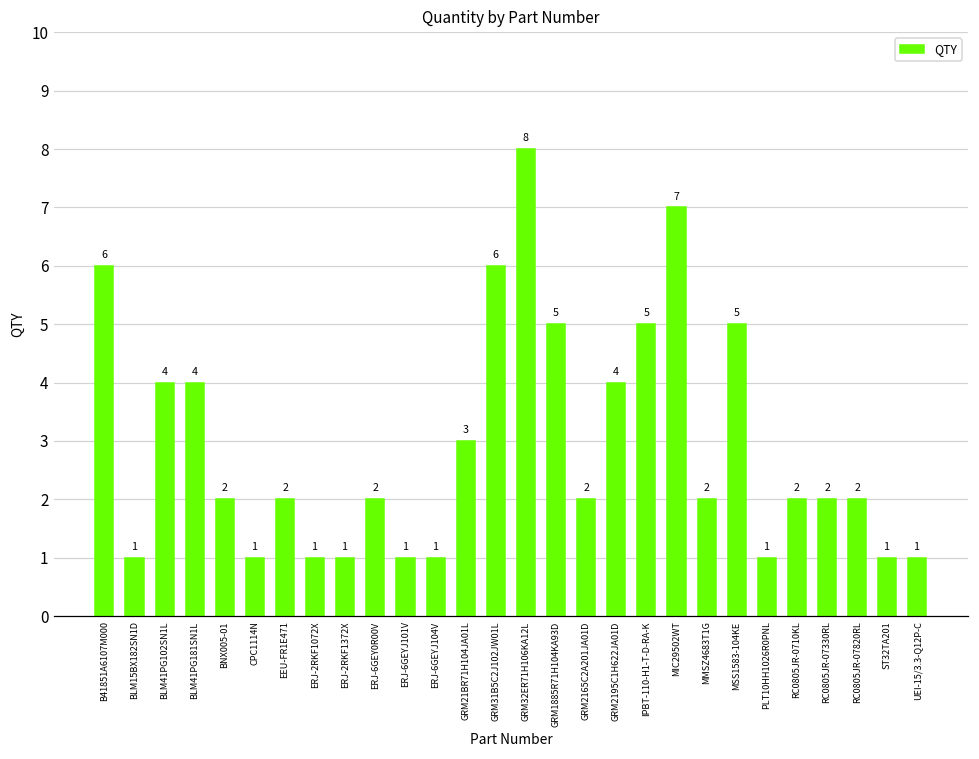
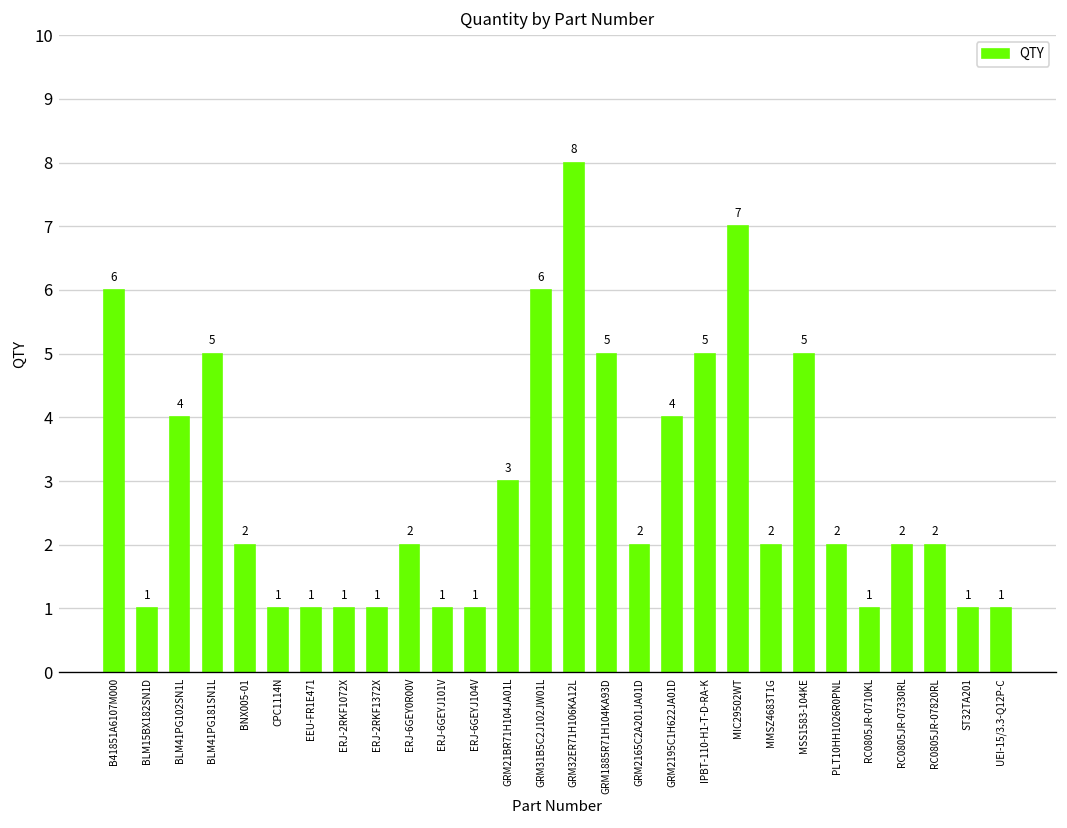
  {
    "B41851A6107M000": 6,
    "BLM15BX182SN1D": 1,
    "BLM41PG102SN1L": 4,
-   "BLM41PG181SN1L": 4,
+   "BLM41PG181SN1L": 5,
    "BNX005-01": 2,
    "CPC1114N": 1,
-   "EEU-FR1E471": 2,
+   "EEU-FR1E471": 1,
    "ERJ-2RKF1072X": 1,
    "ERJ-2RKF1372X": 1,
    "ERJ-6GEY0R00V": 2,
    "ERJ-6GEYJ101V": 1,
    "ERJ-6GEYJ104V": 1,
    "GRM21BR71H104JA01L": 3,
    "GRM31B5C2J102JW01L": 6,
    "GRM32ER71H106KA12L": 8,
    "GRM1885R71H104KA93D": 5,
    "GRM2165C2A201JA01D": 2,
    "GRM2195C1H622JA01D": 4,
    "IPBT-110-H1-T-D-RA-K": 5,
    "MIC29502WT": 7,
    "MMSZ4683T1G": 2,
    "MSS1583-104KE": 5,
-   "PLT10HH1026R0PNL": 1,
-   "RC0805JR-0710KL": 2,
+   "PLT10HH1026R0PNL": 2,
+   "RC0805JR-0710KL": 1,
    "RC0805JR-07330RL": 2,
    "RC0805JR-07820RL": 2,
    "ST32TA201": 1,
    "UEI-15/3.3-Q12P-C": 1
  }
